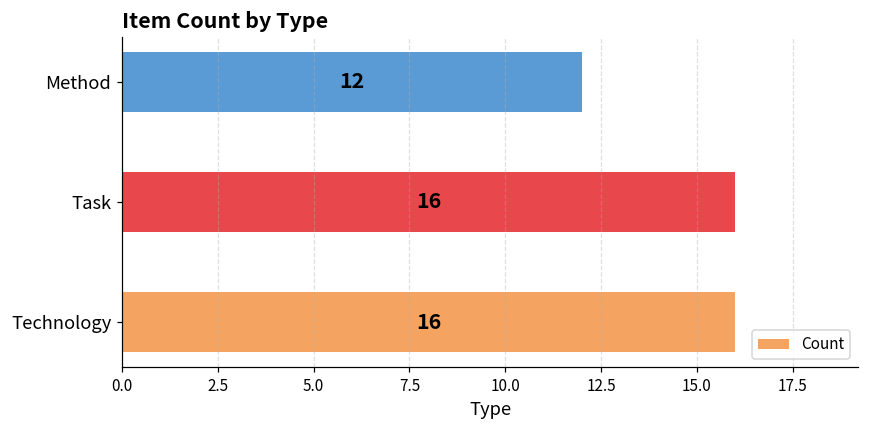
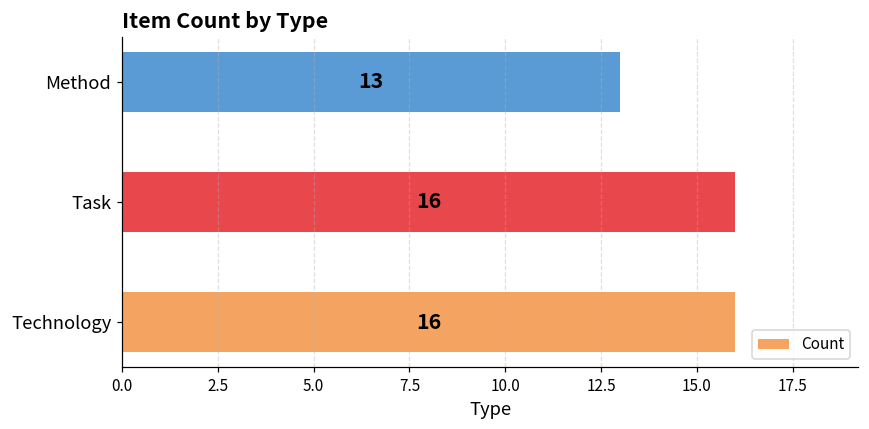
  {
-   "Method": 12,
+   "Method": 13,
    "Task": 16,
    "Technology": 16
  }
